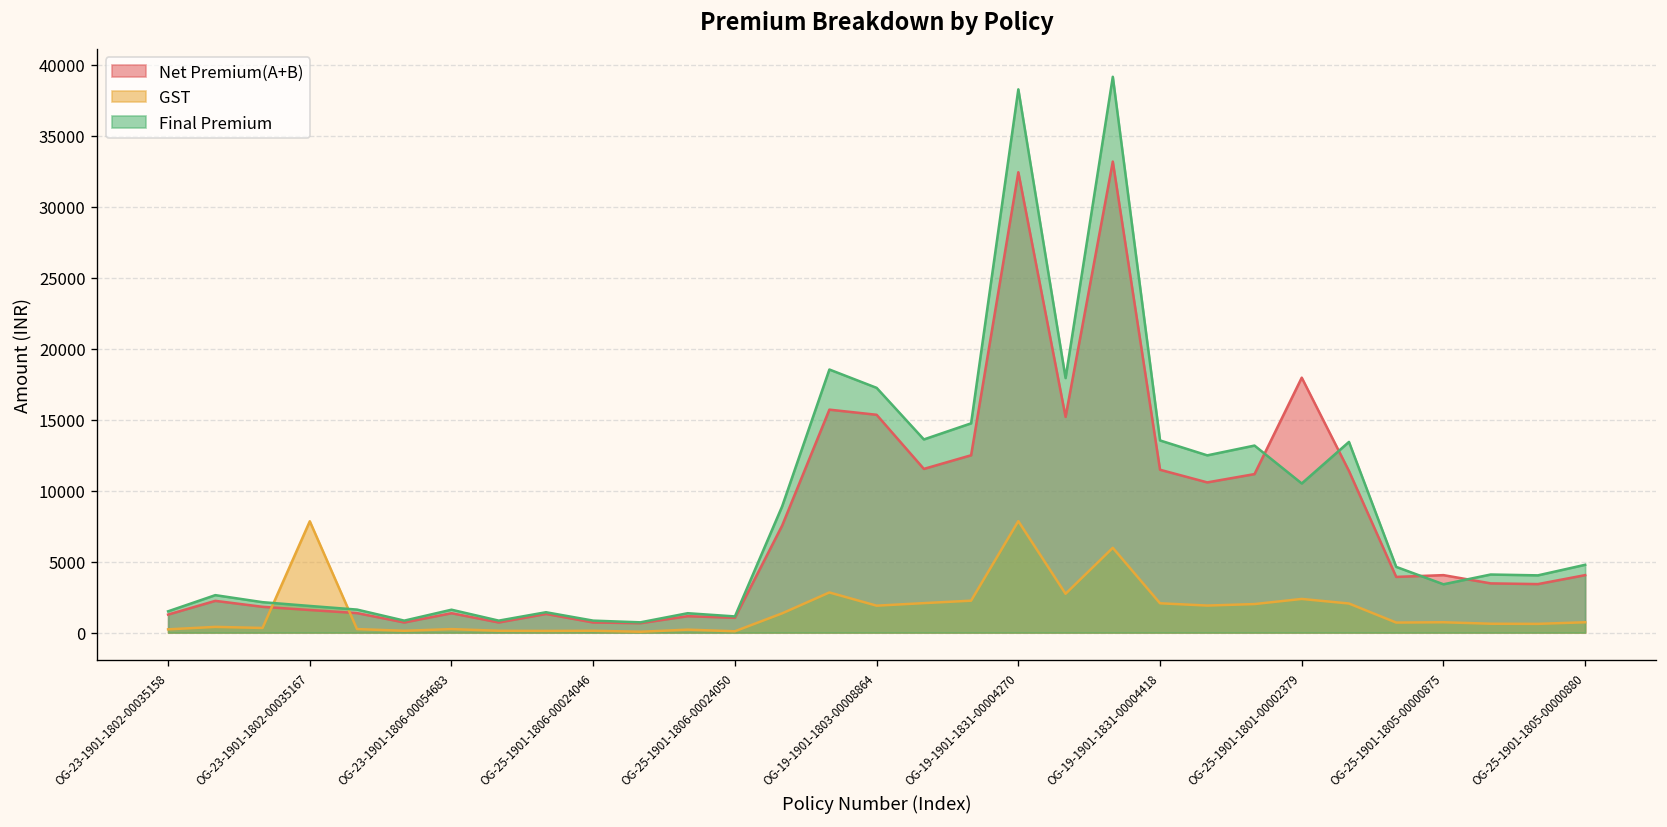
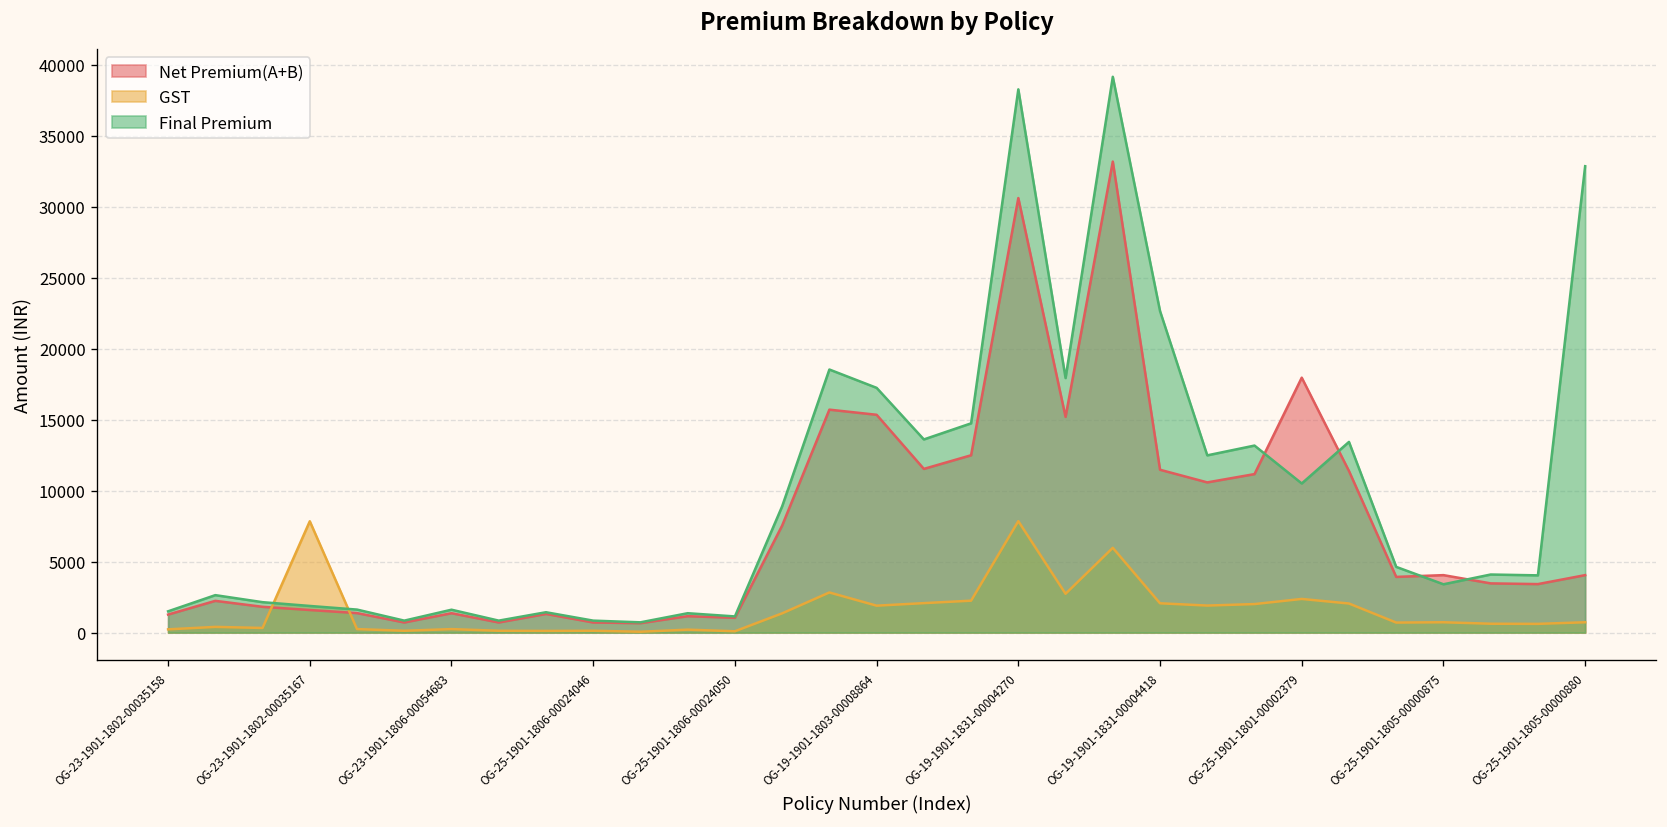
  {
    "Net Premium(A+B)": {
      "OG-23-1901-1802-00035158": 1300,
      "OG-23-1901-1802-00035167": 1600,
      "OG-23-1901-1806-00054683": 1400,
      "OG-19-1901-1803-00008864": 15300,
-     "OG-19-1901-1831-00004270": 32400,
+     "OG-19-1901-1831-00004270": 30600,
      "OG-19-1901-1831-00004418": 11500,
      "OG-25-1901-1801-00002379": 18000,
      "OG-25-1901-1805-00000875": 4000,
      "OG-25-1901-1805-00000880": 4000
    },
    "GST": {
      "OG-23-1901-1802-00035158": 200,
      "OG-23-1901-1802-00035167": 7800,
      "OG-23-1901-1806-00054683": 200,
      "OG-25-1901-1806-00024046": 100,
      "OG-25-1901-1806-00024050": 100,
      "OG-19-1901-1803-00008864": 1900,
      "OG-19-1901-1831-00004270": 7800,
      "OG-19-1901-1831-00004418": 2100,
      "OG-25-1901-1801-00002379": 2400,
      "OG-25-1901-1805-00000875": 700,
      "OG-25-1901-1805-00000880": 700
    },
    "Final Premium": {
      "OG-23-1901-1802-00035158": 1500,
      "OG-23-1901-1802-00035167": 1900,
      "OG-23-1901-1806-00054683": 1600,
      "OG-19-1901-1803-00008864": 17200,
      "OG-19-1901-1831-00004270": 38300,
-     "OG-19-1901-1831-00004418": 13500,
+     "OG-19-1901-1831-00004418": 22600,
      "OG-25-1901-1801-00002379": 10500,
      "OG-25-1901-1805-00000875": 3400,
-     "OG-25-1901-1805-00000880": 4800
+     "OG-25-1901-1805-00000880": 32800
    }
  }
